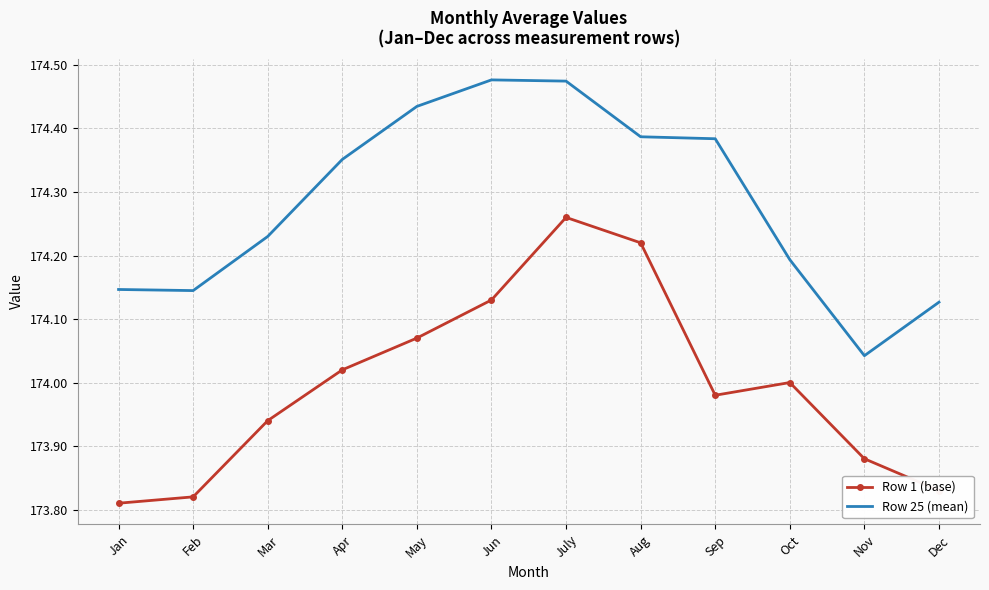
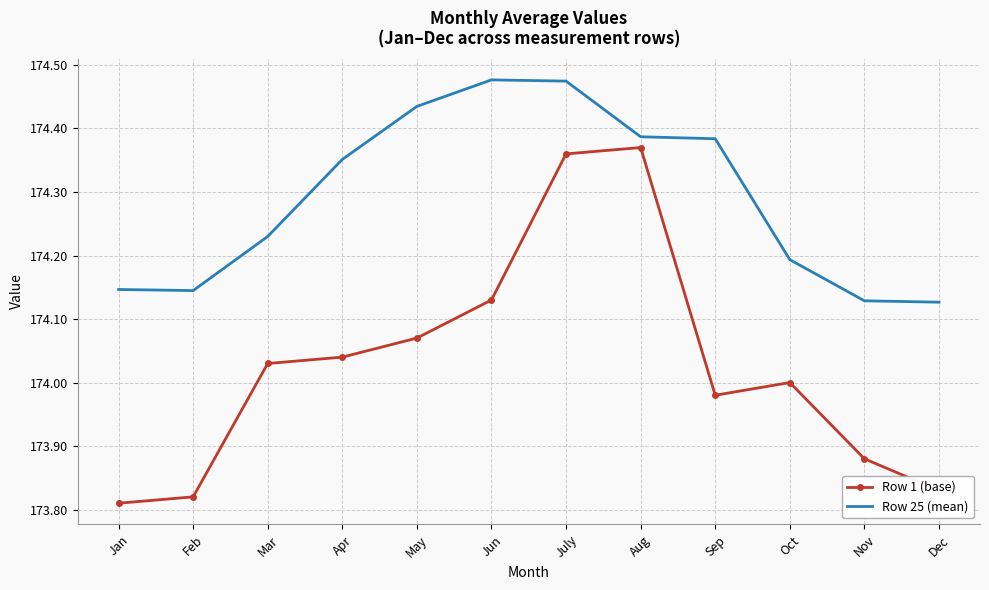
  {
    "Row 1 (base)": {
      "Jan": 173.81,
      "Feb": 173.82,
-     "Mar": 173.94,
-     "Apr": 174.02,
+     "Mar": 174.03,
+     "Apr": 174.04,
      "May": 174.07,
      "Jun": 174.13,
-     "July": 174.26,
-     "Aug": 174.22,
+     "July": 174.36,
+     "Aug": 174.37,
      "Sep": 173.98,
      "Oct": 174.00,
      "Nov": 173.88
    },
    "Row 25 (mean)": {
      "Jan": 174.15,
      "Feb": 174.14,
      "Mar": 174.23,
      "Apr": 174.35,
      "May": 174.43,
      "Jun": 174.48,
      "July": 174.47,
      "Aug": 174.39,
      "Sep": 174.38,
      "Oct": 174.19,
-     "Nov": 174.04,
+     "Nov": 174.13,
      "Dec": 174.13
    }
  }
